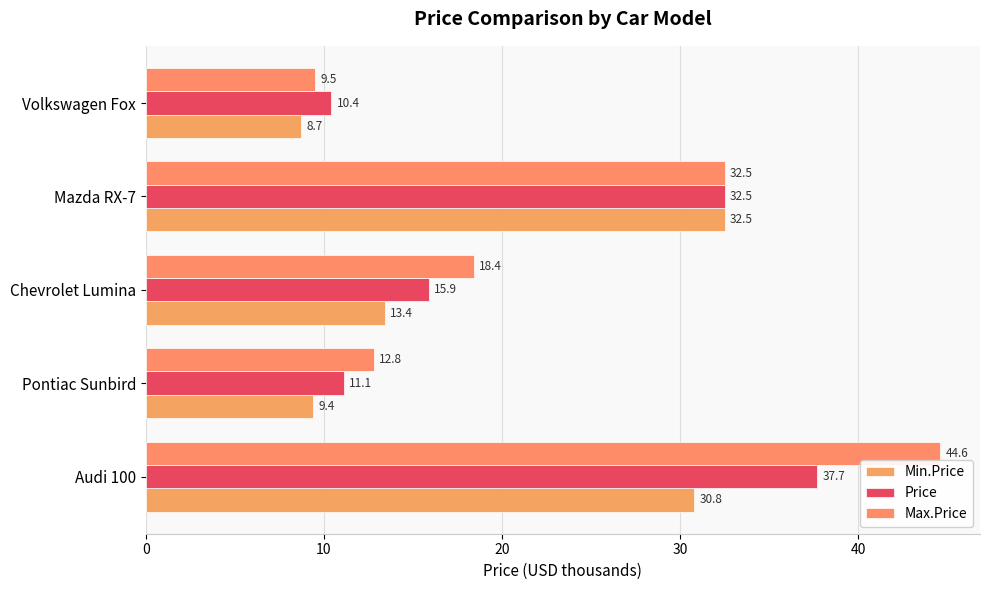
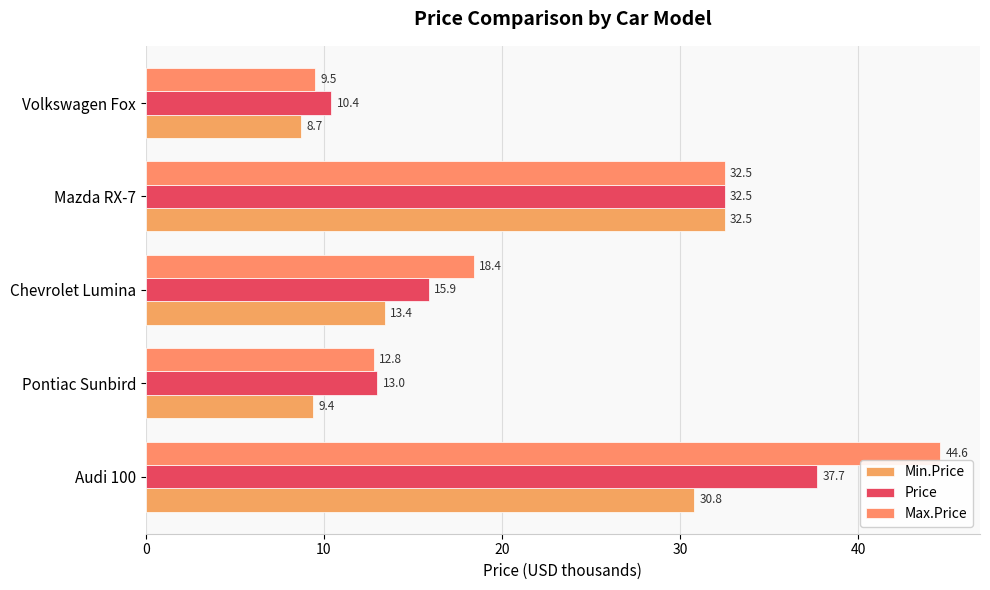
  {
    "Price": {
      "Volkswagen Fox": 10.4,
      "Mazda RX-7": 32.5,
      "Chevrolet Lumina": 15.9,
-     "Pontiac Sunbird": 11.1,
+     "Pontiac Sunbird": 13.0,
      "Audi 100": 37.7
    }
  }
